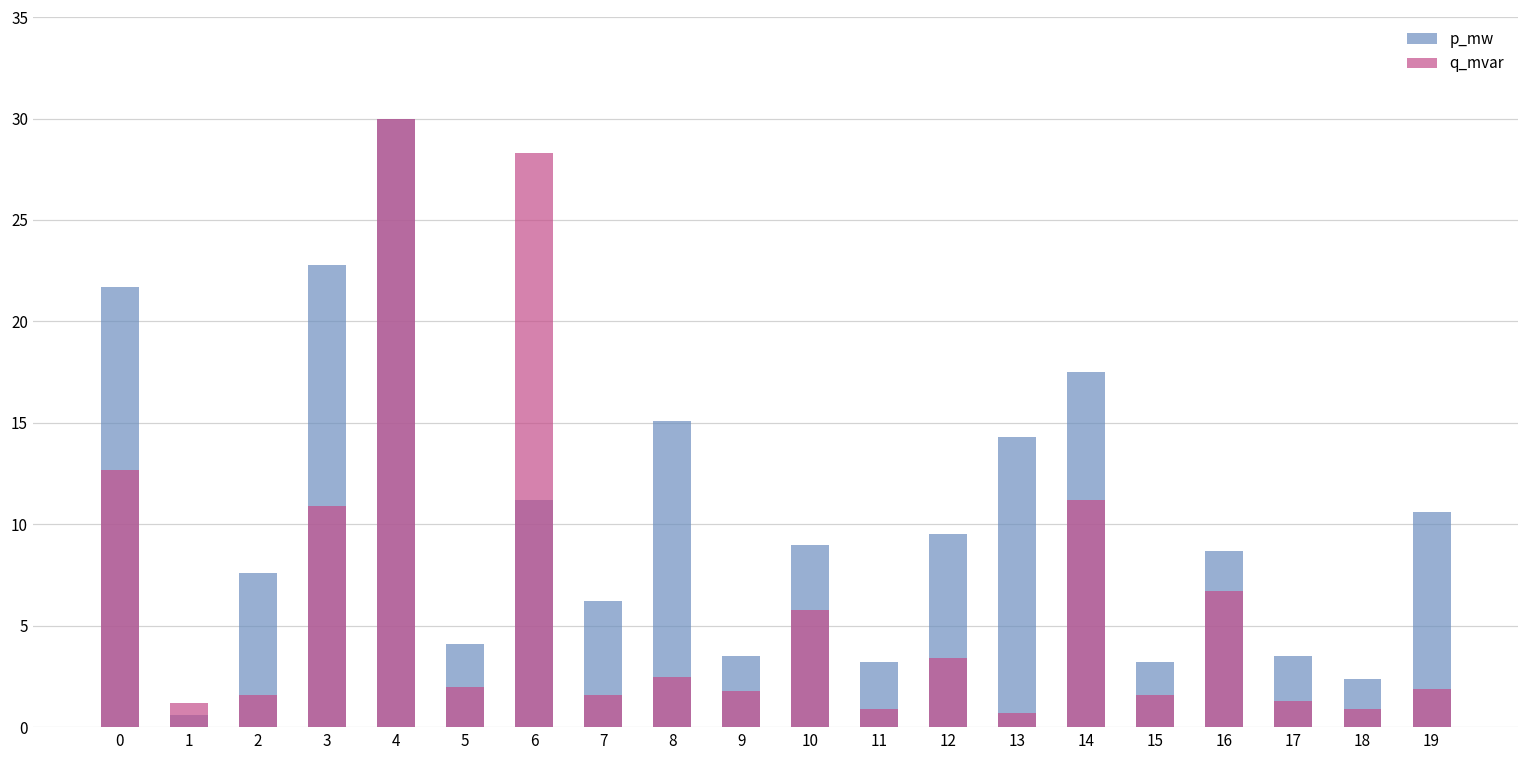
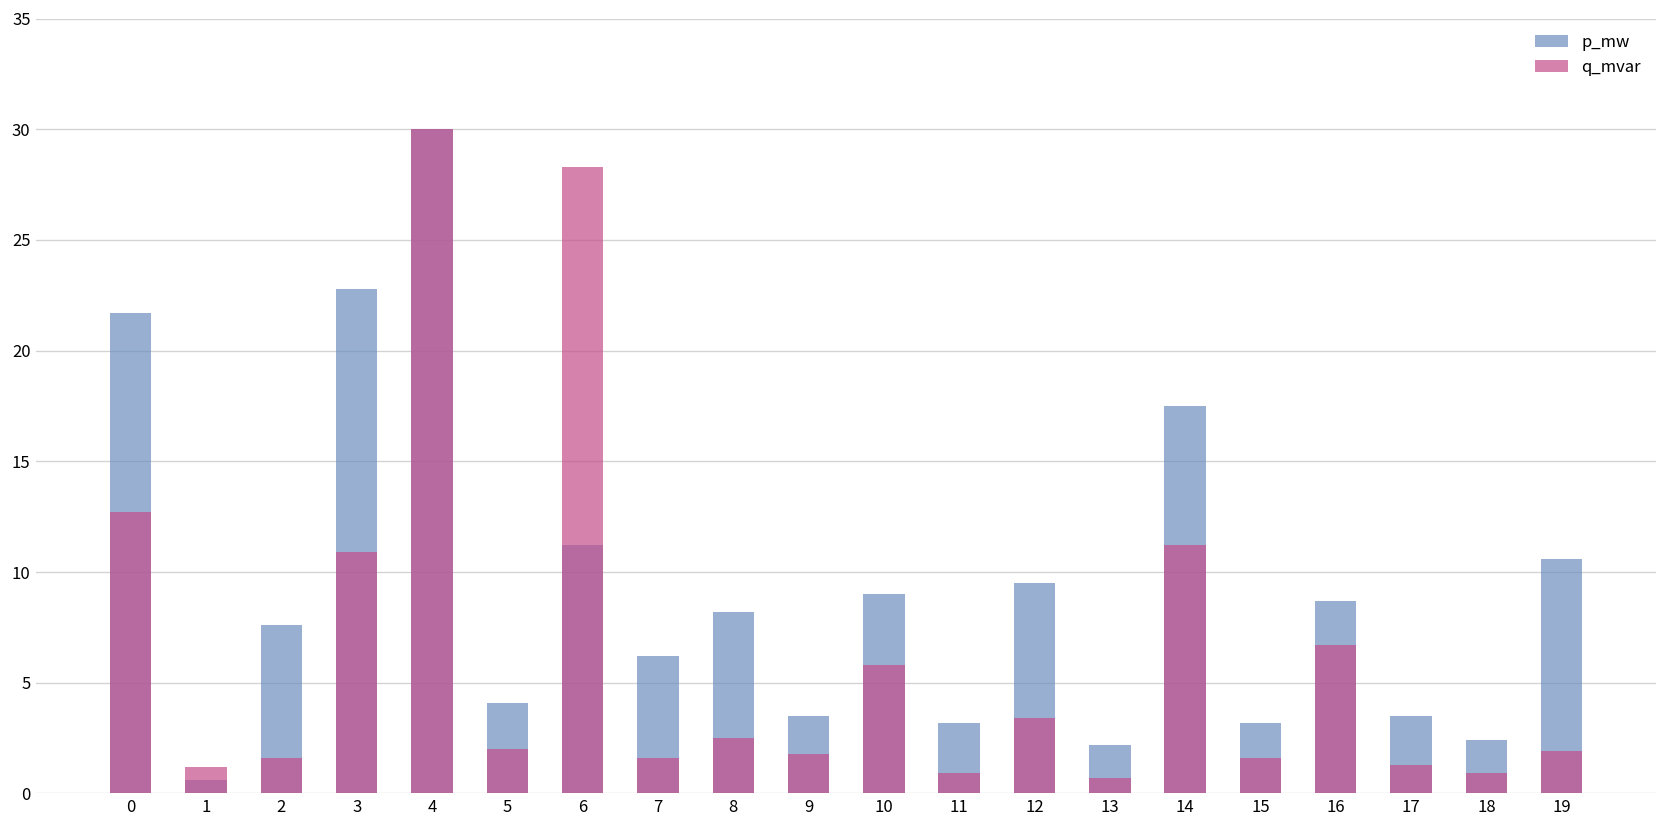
  {
    "p_mw": {
      "0": 21.7,
      "2": 7.6,
      "3": 22.8,
      "4": 30.0,
      "5": 4.1,
      "7": 6.2,
-     "8": 15.1,
+     "8": 8.2,
      "9": 3.5,
      "10": 9.0,
      "11": 3.2,
      "12": 9.5,
-     "13": 14.3,
+     "13": 2.2,
      "14": 17.5,
      "15": 3.2,
      "16": 8.7,
      "17": 3.5,
      "18": 2.4,
      "19": 10.6
    },
    "q_mvar": {
      "1": 1.2,
      "4": 30.0,
      "6": 28.3
    }
  }
